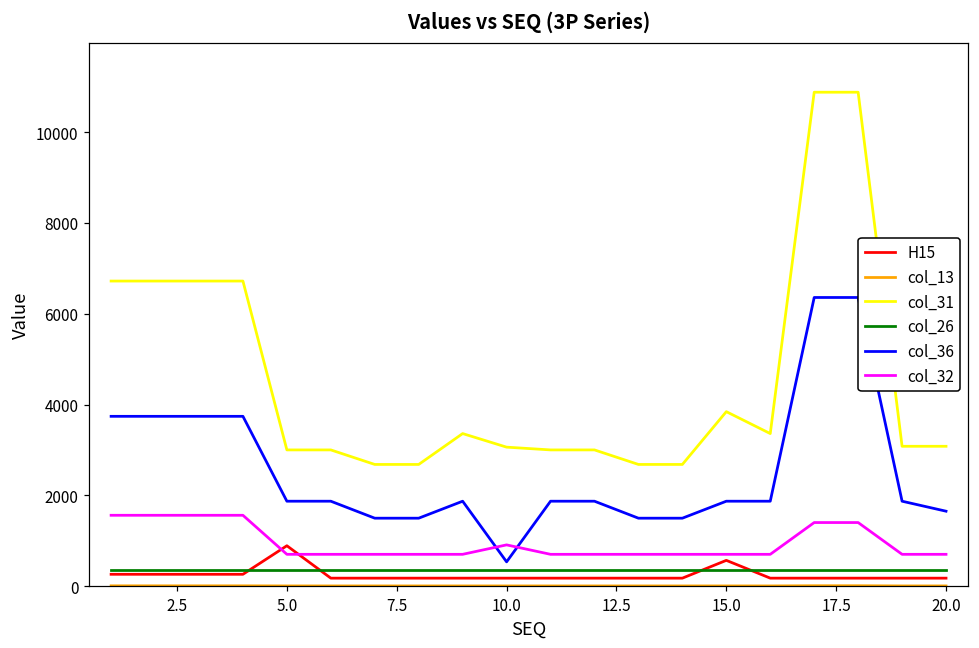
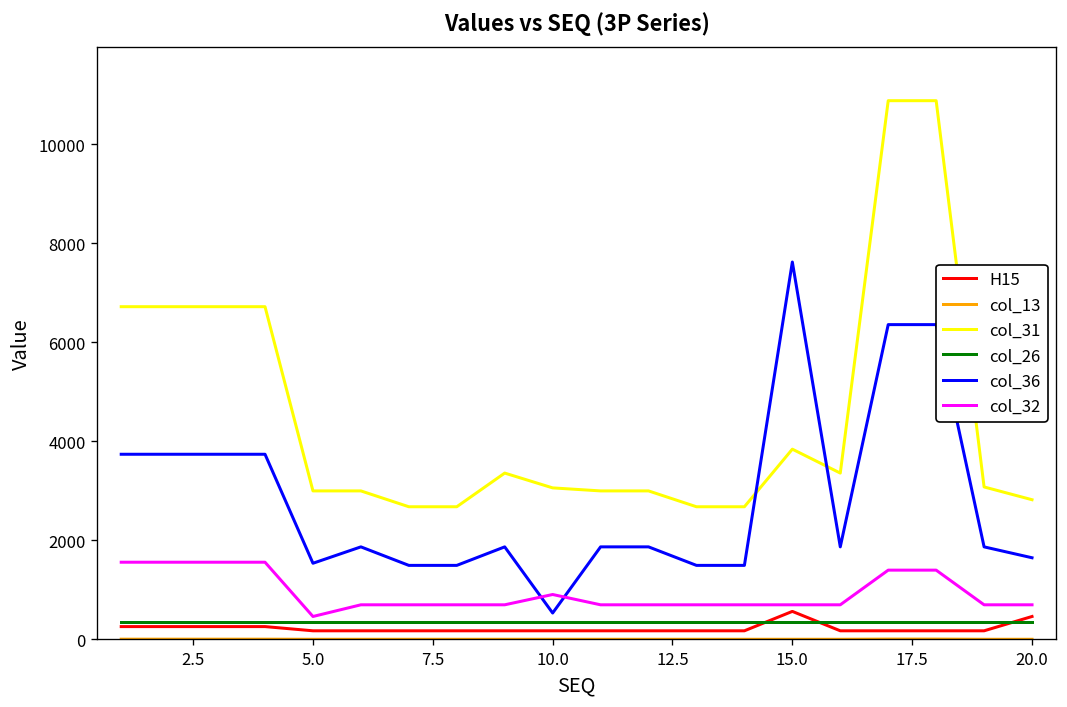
  {
    "H15": {
-     "5.0": 900,
+     "5.0": 200,
      "10.0": 200,
      "15.0": 600,
-     "20.0": 200
+     "20.0": 500
    },
    "col_13": {
      "5.0": 0,
      "10.0": 0,
      "15.0": 0,
      "20.0": 0
    },
    "col_31": {
      "5.0": 3000,
      "10.0": 3100,
      "15.0": 3800,
-     "20.0": 3100
+     "20.0": 2800
    },
    "col_26": {
      "5.0": 400,
      "10.0": 400,
      "15.0": 400,
      "20.0": 400
    },
    "col_36": {
-     "5.0": 1900,
+     "5.0": 1500,
      "10.0": 500,
-     "15.0": 1900,
+     "15.0": 7600,
      "20.0": 1700
    },
    "col_32": {
-     "5.0": 700,
+     "5.0": 500,
      "10.0": 900,
      "15.0": 700,
      "20.0": 700
    }
  }
